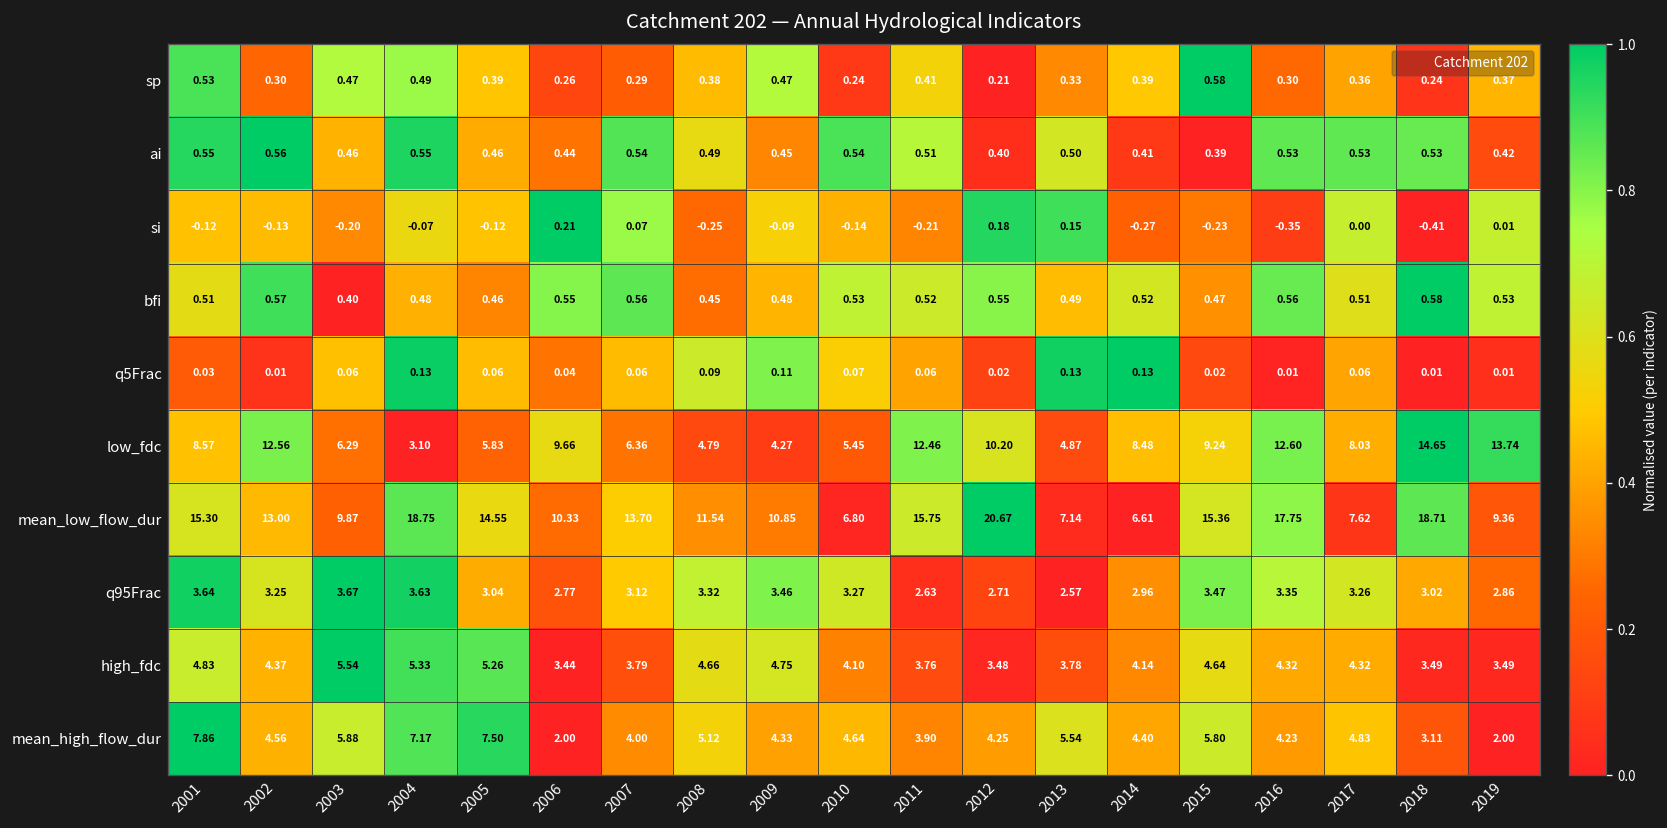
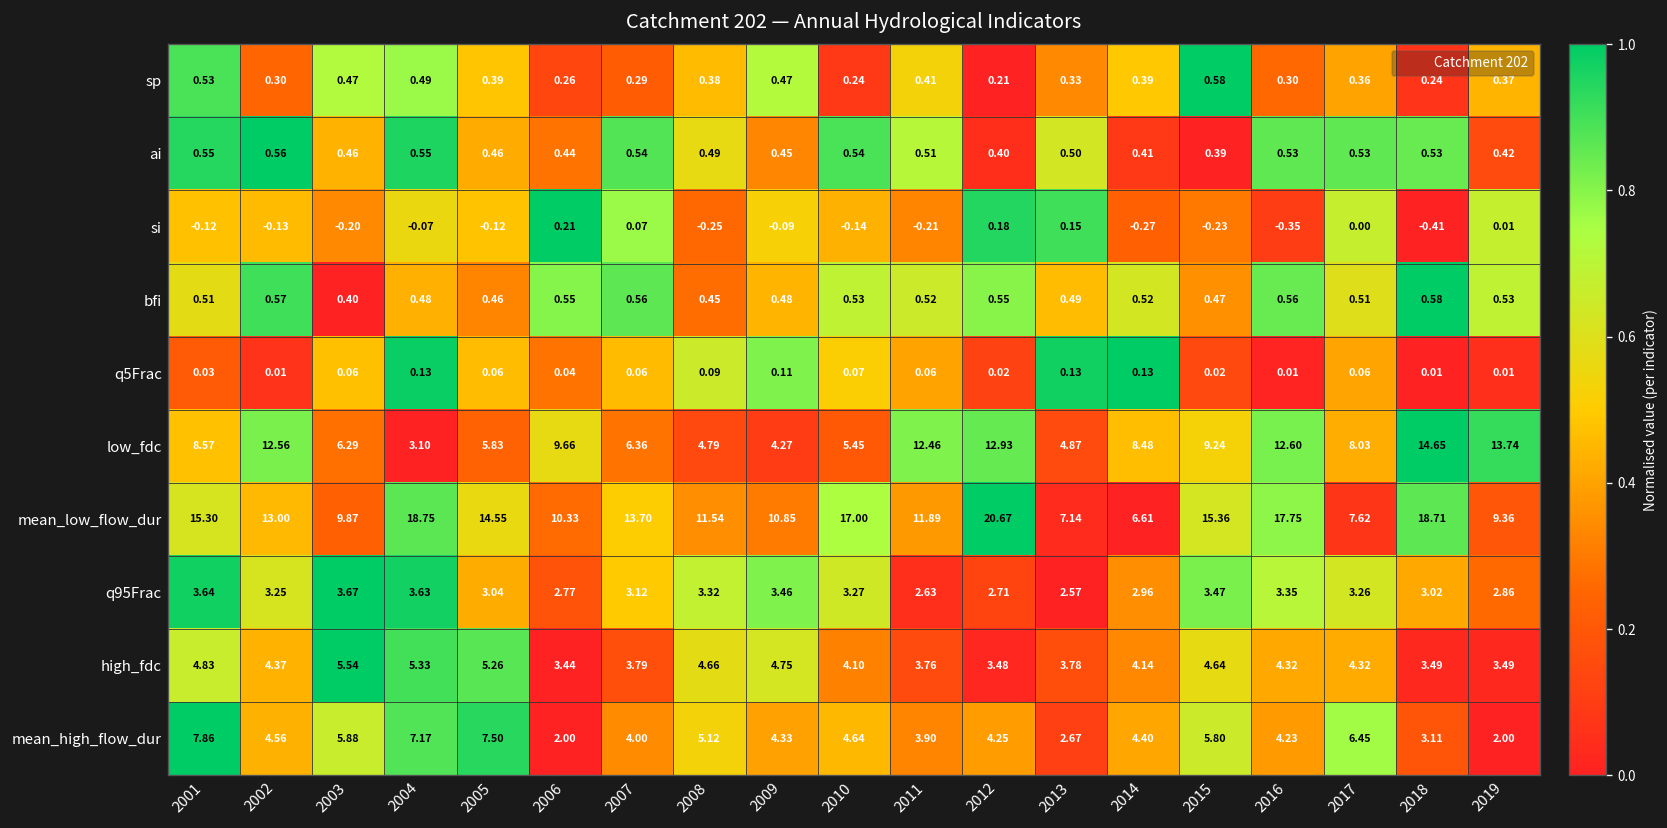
  {
    "sp": {
      "2001": 0.53,
      "2002": 0.30,
      "2003": 0.47,
      "2004": 0.49,
      "2005": 0.39,
      "2006": 0.26,
      "2007": 0.29,
      "2008": 0.38,
      "2009": 0.47,
      "2010": 0.24,
      "2011": 0.41,
      "2012": 0.21,
      "2013": 0.33,
      "2014": 0.39,
      "2015": 0.58,
      "2016": 0.30,
      "2017": 0.36,
      "2018": 0.24,
      "2019": 0.37
    },
    "ai": {
      "2001": 0.55,
      "2002": 0.56,
      "2003": 0.46,
      "2004": 0.55,
      "2005": 0.46,
      "2006": 0.44,
      "2007": 0.54,
      "2008": 0.49,
      "2009": 0.45,
      "2010": 0.54,
      "2011": 0.51,
      "2012": 0.40,
      "2013": 0.50,
      "2014": 0.41,
      "2015": 0.39,
      "2016": 0.53,
      "2017": 0.53,
      "2018": 0.53,
      "2019": 0.42
    },
    "si": {
      "2001": -0.12,
      "2002": -0.13,
      "2003": -0.20,
      "2004": -0.07,
      "2005": -0.12,
      "2006": 0.21,
      "2007": 0.07,
      "2008": -0.25,
      "2009": -0.09,
      "2010": -0.14,
      "2011": -0.21,
      "2012": 0.18,
      "2013": 0.15,
      "2014": -0.27,
      "2015": -0.23,
      "2016": -0.35,
      "2017": 0.00,
      "2018": -0.41,
      "2019": 0.01
    },
    "bfi": {
      "2001": 0.51,
      "2002": 0.57,
      "2003": 0.40,
      "2004": 0.48,
      "2005": 0.46,
      "2006": 0.55,
      "2007": 0.56,
      "2008": 0.45,
      "2009": 0.48,
      "2010": 0.53,
      "2011": 0.52,
      "2012": 0.55,
      "2013": 0.49,
      "2014": 0.52,
      "2015": 0.47,
      "2016": 0.56,
      "2017": 0.51,
      "2018": 0.58,
      "2019": 0.53
    },
    "q5Frac": {
      "2001": 0.03,
      "2002": 0.01,
      "2003": 0.06,
      "2004": 0.13,
      "2005": 0.06,
      "2006": 0.04,
      "2007": 0.06,
      "2008": 0.09,
      "2009": 0.11,
      "2010": 0.07,
      "2011": 0.06,
      "2012": 0.02,
      "2013": 0.13,
      "2014": 0.13,
      "2015": 0.02,
      "2016": 0.01,
      "2017": 0.06,
      "2018": 0.01,
      "2019": 0.01
    },
    "low_fdc": {
      "2001": 8.57,
      "2002": 12.56,
      "2003": 6.29,
      "2004": 3.10,
      "2005": 5.83,
      "2006": 9.66,
      "2007": 6.36,
      "2008": 4.79,
      "2009": 4.27,
      "2010": 5.45,
      "2011": 12.46,
-     "2012": 10.20,
+     "2012": 12.93,
      "2013": 4.87,
      "2014": 8.48,
      "2015": 9.24,
      "2016": 12.60,
      "2017": 8.03,
      "2018": 14.65,
      "2019": 13.74
    },
    "mean_low_flow_dur": {
      "2001": 15.30,
      "2002": 13.00,
      "2003": 9.87,
      "2004": 18.75,
      "2005": 14.55,
      "2006": 10.33,
      "2007": 13.70,
      "2008": 11.54,
      "2009": 10.85,
-     "2010": 6.80,
-     "2011": 15.75,
+     "2010": 17.00,
+     "2011": 11.89,
      "2012": 20.67,
      "2013": 7.14,
      "2014": 6.61,
      "2015": 15.36,
      "2016": 17.75,
      "2017": 7.62,
      "2018": 18.71,
      "2019": 9.36
    },
    "q95Frac": {
      "2001": 3.64,
      "2002": 3.25,
      "2003": 3.67,
      "2004": 3.63,
      "2005": 3.04,
      "2006": 2.77,
      "2007": 3.12,
      "2008": 3.32,
      "2009": 3.46,
      "2010": 3.27,
      "2011": 2.63,
      "2012": 2.71,
      "2013": 2.57,
      "2014": 2.96,
      "2015": 3.47,
      "2016": 3.35,
      "2017": 3.26,
      "2018": 3.02,
      "2019": 2.86
    },
    "high_fdc": {
      "2001": 4.83,
      "2002": 4.37,
      "2003": 5.54,
      "2004": 5.33,
      "2005": 5.26,
      "2006": 3.44,
      "2007": 3.79,
      "2008": 4.66,
      "2009": 4.75,
      "2010": 4.10,
      "2011": 3.76,
      "2012": 3.48,
      "2013": 3.78,
      "2014": 4.14,
      "2015": 4.64,
      "2016": 4.32,
      "2017": 4.32,
      "2018": 3.49,
      "2019": 3.49
    },
    "mean_high_flow_dur": {
      "2001": 7.86,
      "2002": 4.56,
      "2003": 5.88,
      "2004": 7.17,
      "2005": 7.50,
      "2006": 2.00,
      "2007": 4.00,
      "2008": 5.12,
      "2009": 4.33,
      "2010": 4.64,
      "2011": 3.90,
      "2012": 4.25,
-     "2013": 5.54,
+     "2013": 2.67,
      "2014": 4.40,
      "2015": 5.80,
      "2016": 4.23,
-     "2017": 4.83,
+     "2017": 6.45,
      "2018": 3.11,
      "2019": 2.00
    }
  }
